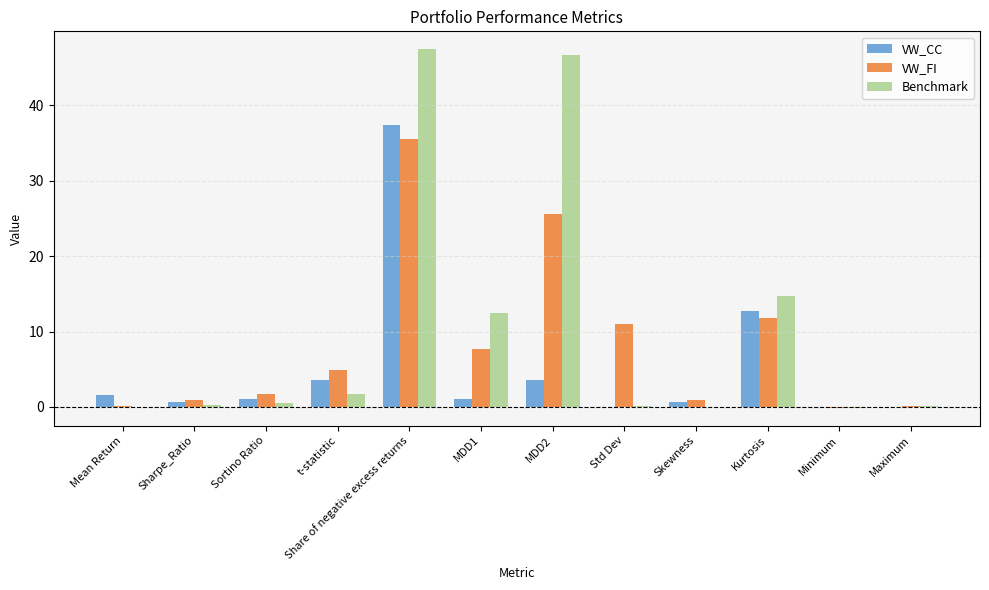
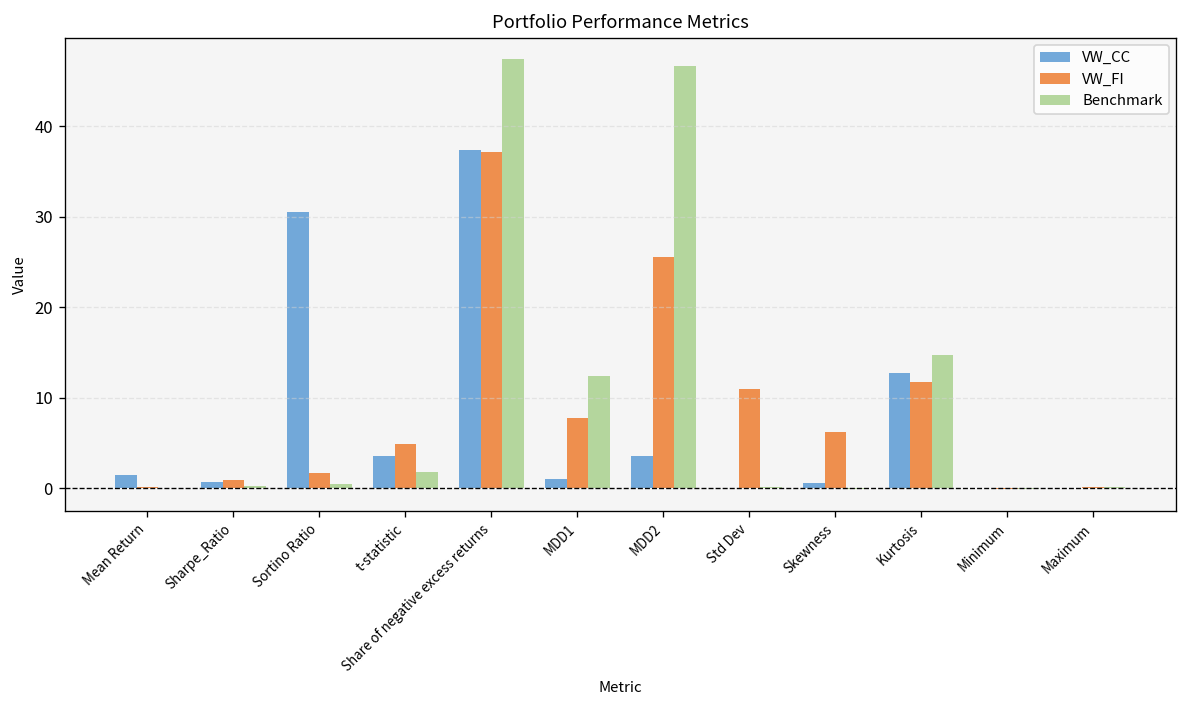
  {
    "VW_CC": {
      "Mean Return": 2,
      "Sharpe_Ratio": 1,
-     "Sortino Ratio": 1,
+     "Sortino Ratio": 31,
      "t-statistic": 4,
      "Share of negative excess returns": 37,
      "MDD1": 1,
      "MDD2": 4,
      "Skewness": 1,
      "Kurtosis": 13
    },
    "VW_FI": {
      "Sharpe_Ratio": 1,
      "Sortino Ratio": 2,
      "t-statistic": 5,
-     "Share of negative excess returns": 36,
+     "Share of negative excess returns": 37,
      "MDD1": 8,
      "MDD2": 26,
      "Std Dev": 11,
-     "Skewness": 1,
+     "Skewness": 6,
      "Kurtosis": 12
    },
    "Benchmark": {
      "Sortino Ratio": 1,
      "t-statistic": 2,
      "Share of negative excess returns": 47,
      "MDD1": 12,
      "MDD2": 47,
      "Kurtosis": 15
    }
  }
